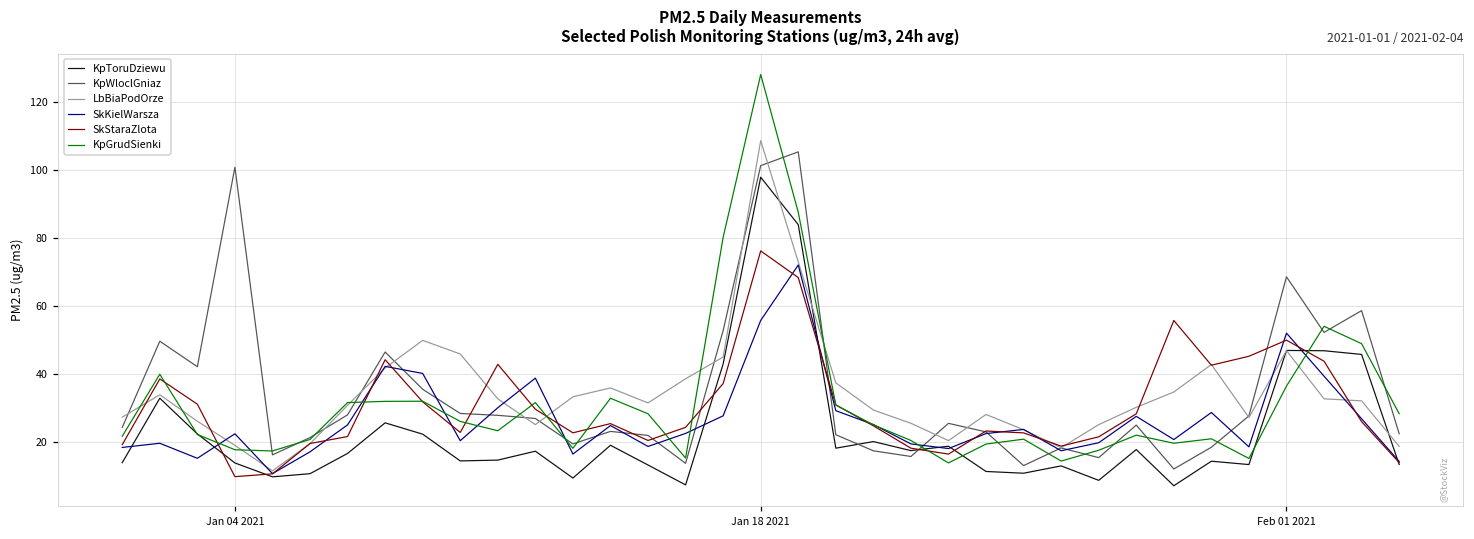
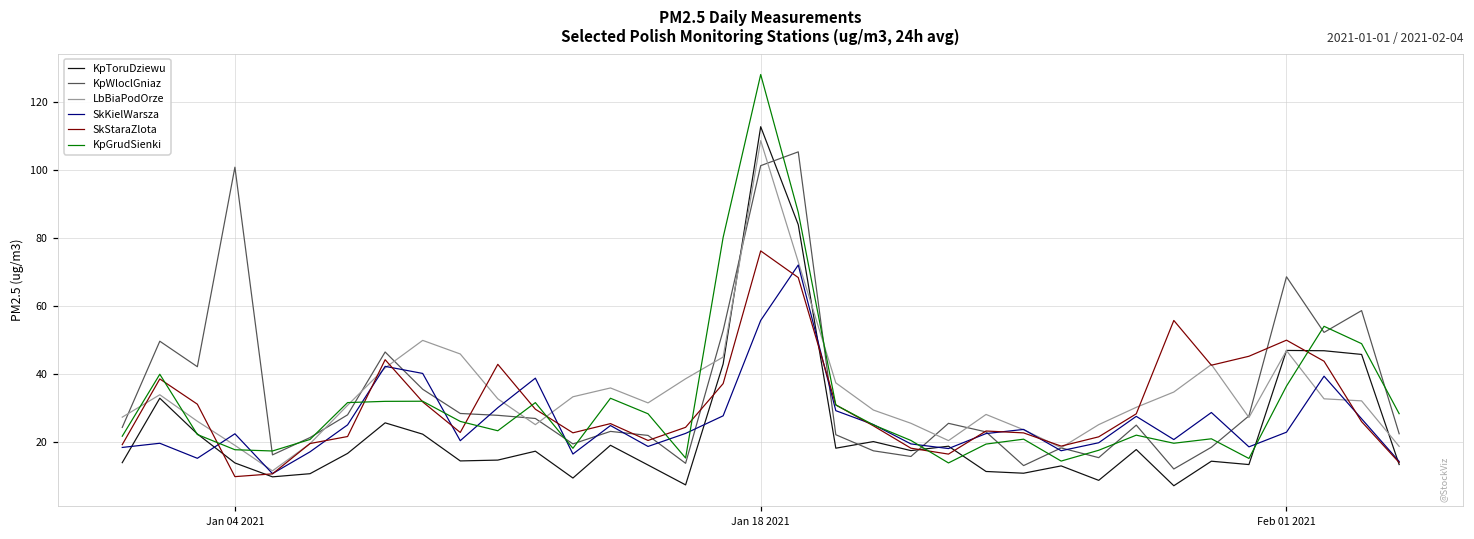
  {
    "KpToruDziewu": {
      "Jan 04 2021": 14,
-     "Jan 18 2021": 98
+     "Jan 18 2021": 113
    },
    "KpWloclGniaz": {
      "Jan 04 2021": 101,
      "Jan 18 2021": 101,
      "Feb 01 2021": 69
    },
    "LbBiaPodOrze": {
      "Jan 04 2021": 19,
      "Jan 18 2021": 109
    },
    "SkKielWarsza": {
      "Jan 04 2021": 22,
      "Jan 18 2021": 56,
-     "Feb 01 2021": 52
+     "Feb 01 2021": 23
    },
    "SkStaraZlota": {
      "Jan 04 2021": 10,
      "Jan 18 2021": 76,
      "Feb 01 2021": 50
    },
    "KpGrudSienki": {
      "Jan 04 2021": 18,
      "Jan 18 2021": 128,
      "Feb 01 2021": 36
    }
  }
